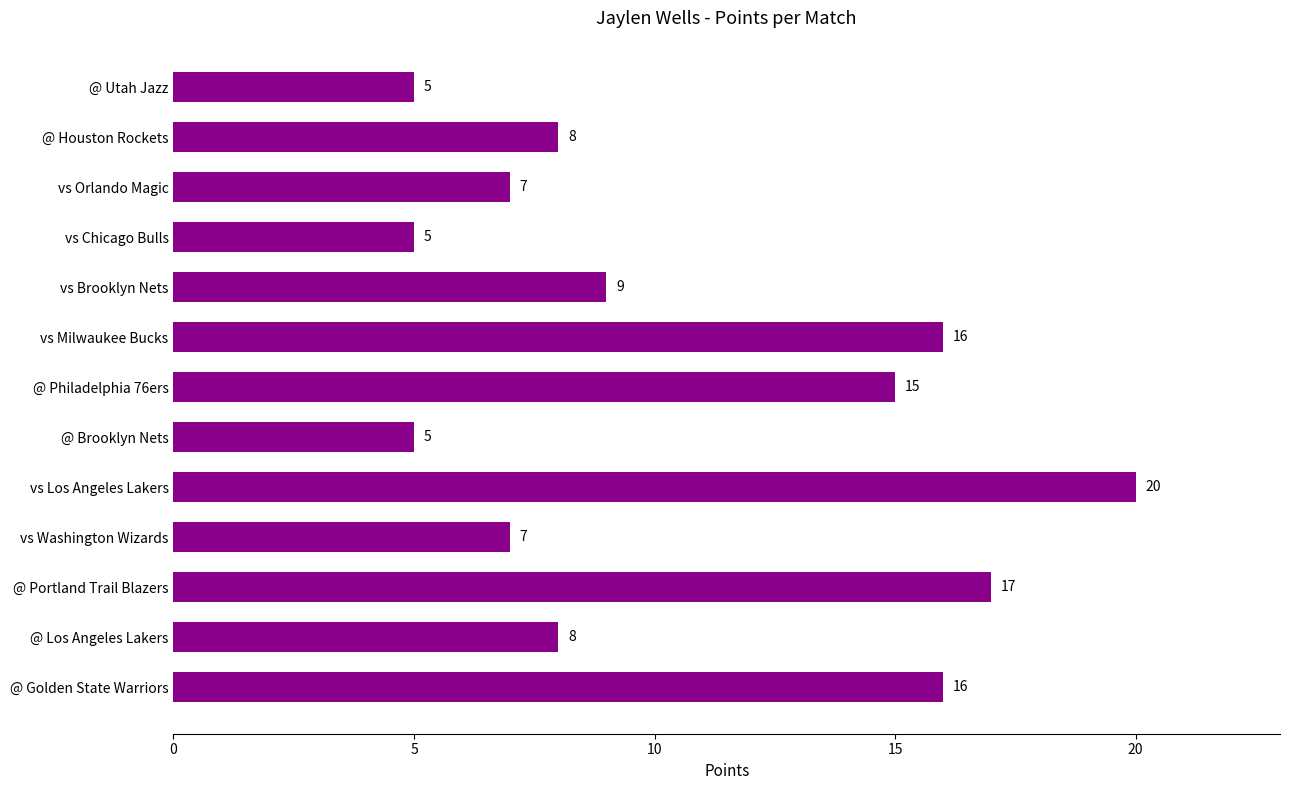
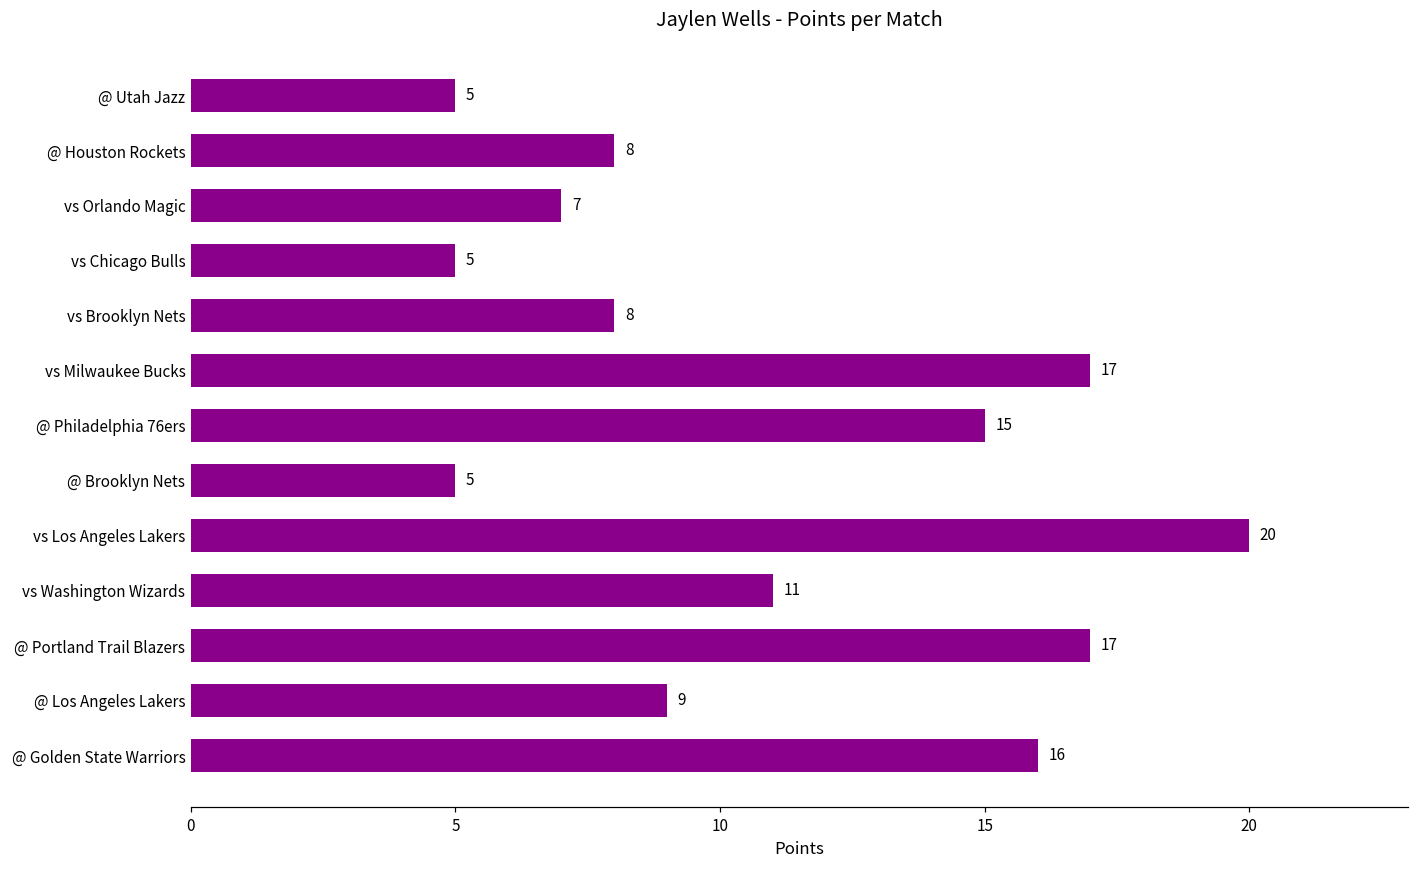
  {
    "@ Utah Jazz": 5,
    "@ Houston Rockets": 8,
    "vs Orlando Magic": 7,
    "vs Chicago Bulls": 5,
-   "vs Brooklyn Nets": 9,
-   "vs Milwaukee Bucks": 16,
+   "vs Brooklyn Nets": 8,
+   "vs Milwaukee Bucks": 17,
    "@ Philadelphia 76ers": 15,
    "@ Brooklyn Nets": 5,
    "vs Los Angeles Lakers": 20,
-   "vs Washington Wizards": 7,
+   "vs Washington Wizards": 11,
    "@ Portland Trail Blazers": 17,
-   "@ Los Angeles Lakers": 8,
+   "@ Los Angeles Lakers": 9,
    "@ Golden State Warriors": 16
  }
